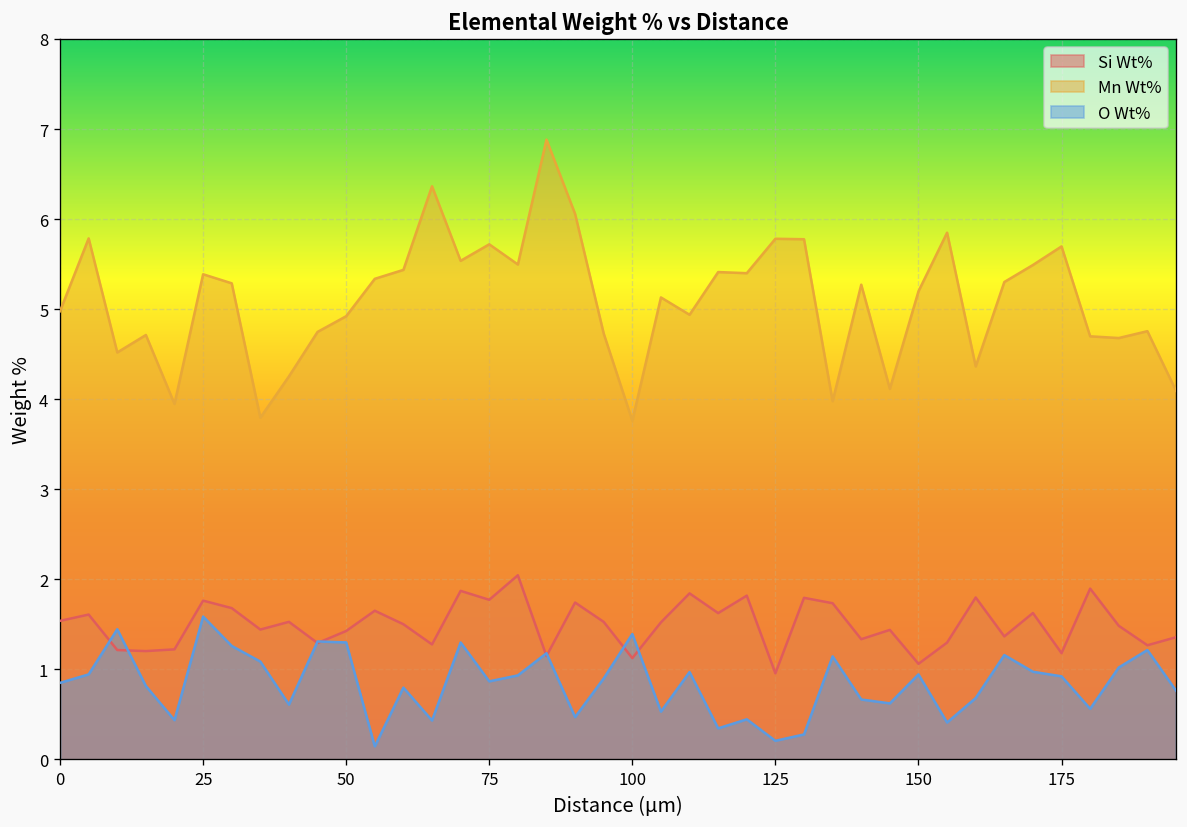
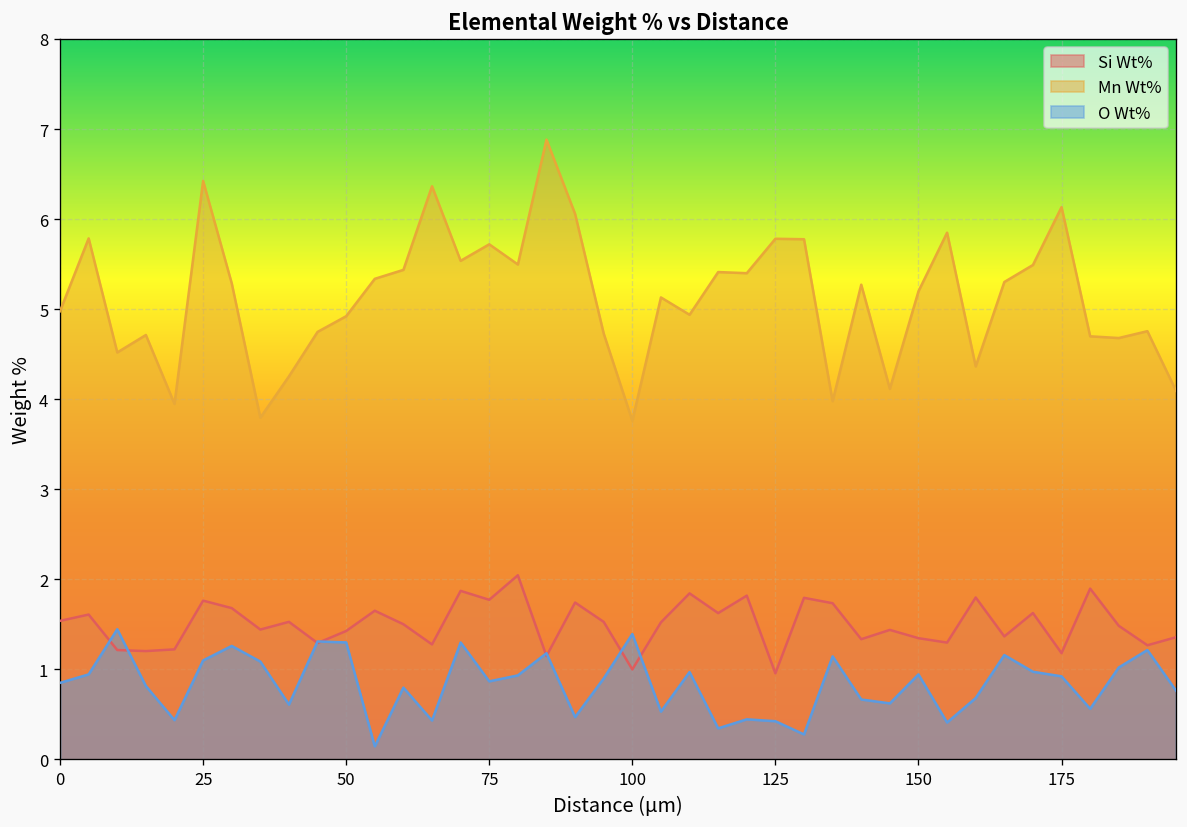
  {
    "Si Wt%": {
      "0": 1.5,
      "25": 1.8,
      "50": 1.4,
      "75": 1.8,
-     "100": 1.1,
+     "100": 1.0,
      "125": 1.0,
-     "150": 1.1,
+     "150": 1.3,
      "175": 1.2
    },
    "Mn Wt%": {
      "0": 5.0,
-     "25": 5.4,
+     "25": 6.4,
      "50": 4.9,
      "75": 5.7,
      "100": 3.8,
      "125": 5.8,
      "150": 5.2,
-     "175": 5.7
+     "175": 6.1
    },
    "O Wt%": {
      "0": 0.9,
-     "25": 1.6,
+     "25": 1.1,
      "50": 1.3,
      "75": 0.9,
      "100": 1.4,
-     "125": 0.2,
+     "125": 0.4,
      "150": 0.9,
      "175": 0.9
    }
  }
